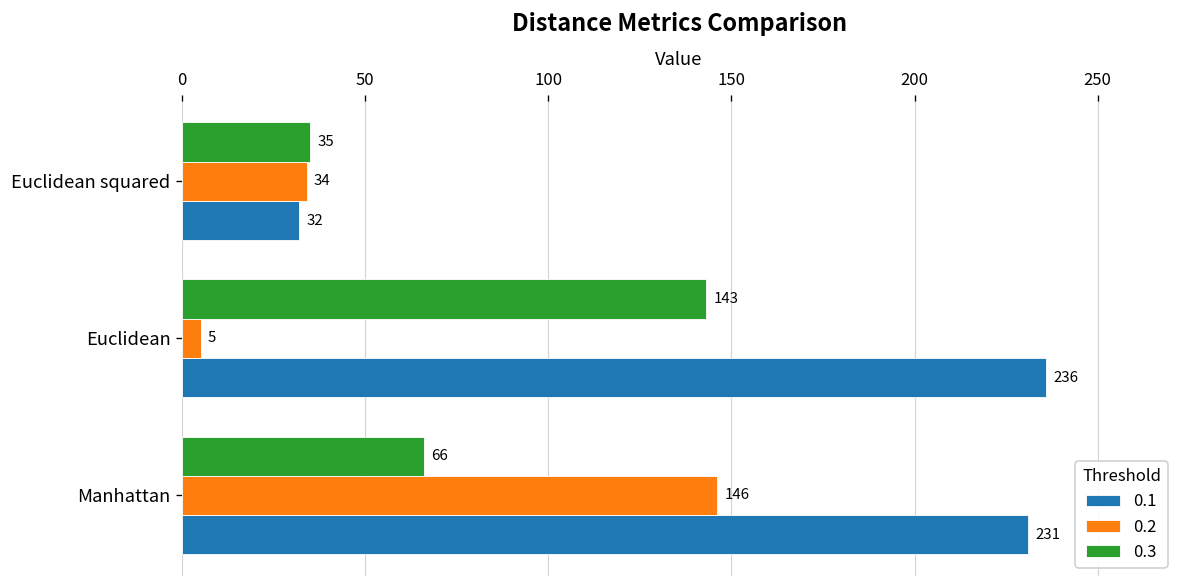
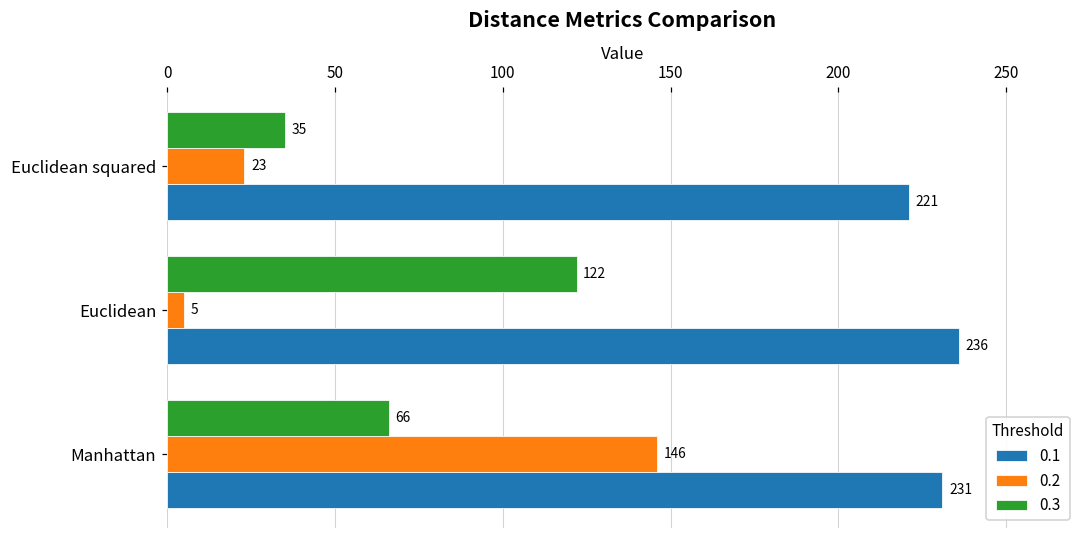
  {
    "0.1": {
-     "Euclidean squared": 32,
+     "Euclidean squared": 221,
      "Euclidean": 236,
      "Manhattan": 231
    },
    "0.2": {
-     "Euclidean squared": 34,
+     "Euclidean squared": 23,
      "Euclidean": 5,
      "Manhattan": 146
    },
    "0.3": {
      "Euclidean squared": 35,
-     "Euclidean": 143,
+     "Euclidean": 122,
      "Manhattan": 66
    }
  }
